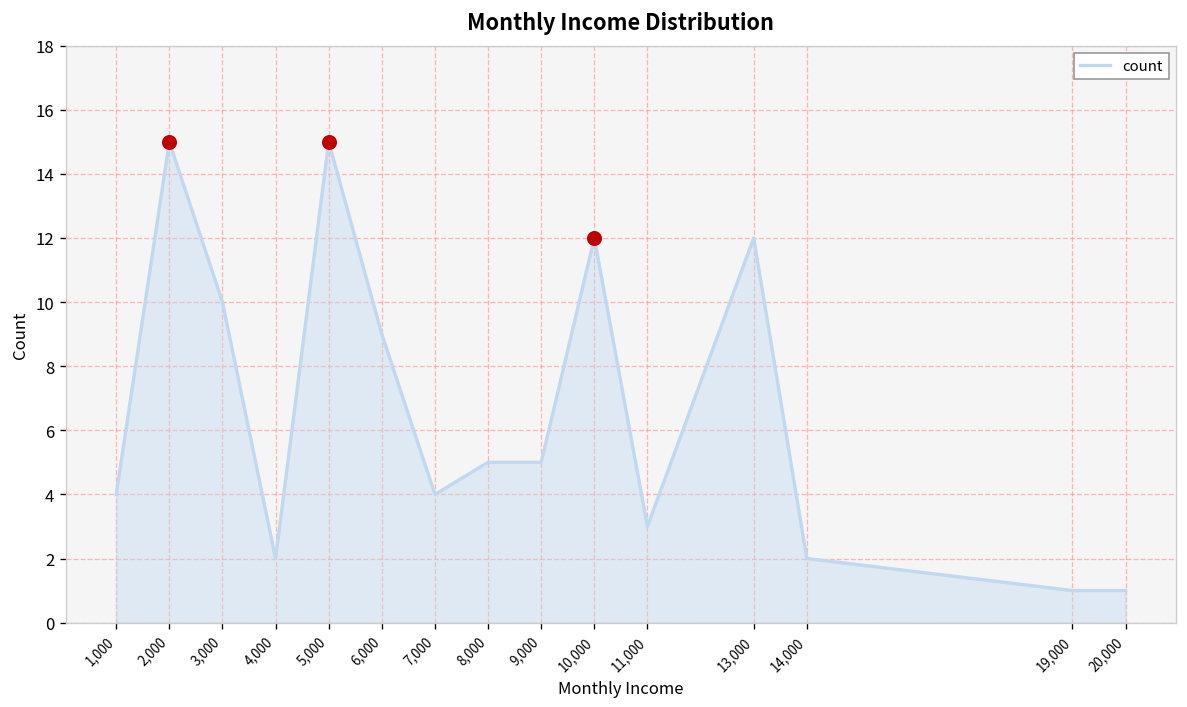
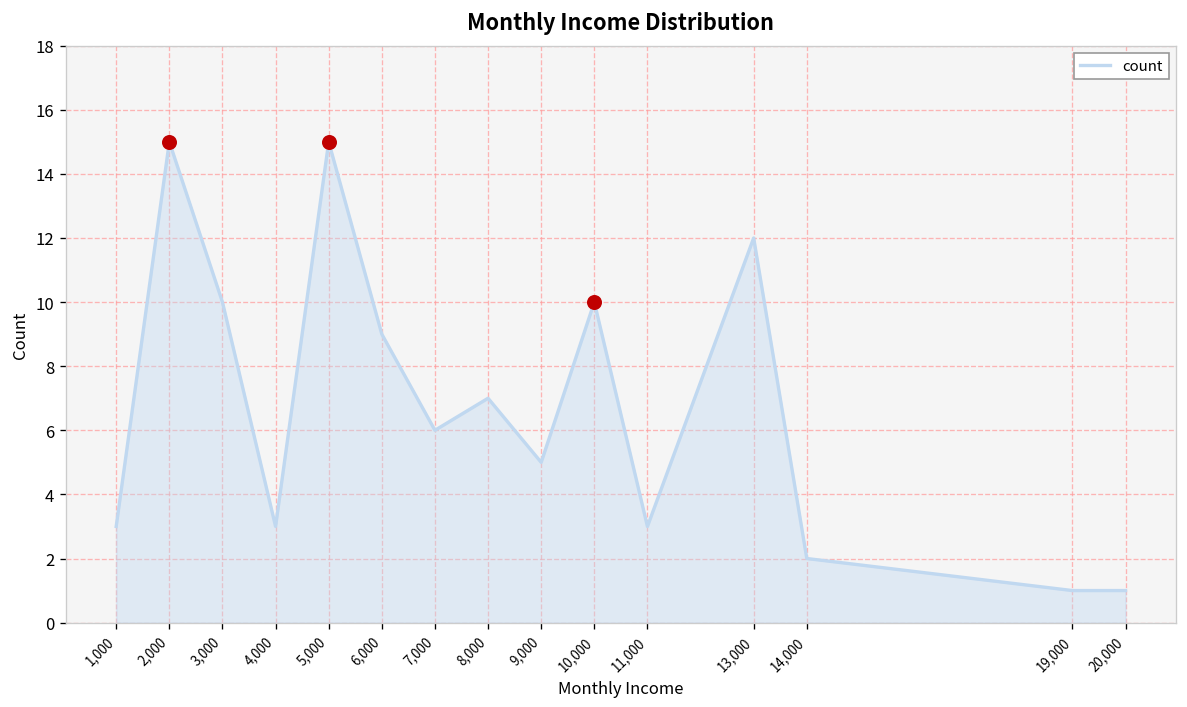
  {
    "count": {
-     "1,000": 4,
+     "1,000": 3,
      "3,000": 10,
-     "4,000": 2,
+     "4,000": 3,
      "6,000": 9,
-     "7,000": 4,
-     "8,000": 5,
+     "7,000": 6,
+     "8,000": 7,
      "9,000": 5,
-     "10,000": 12,
+     "10,000": 10,
      "11,000": 3,
      "13,000": 12,
      "14,000": 2,
      "19,000": 1,
      "20,000": 1
    }
  }
